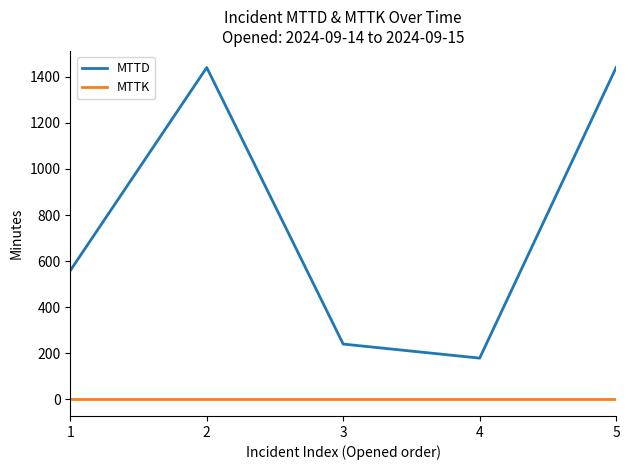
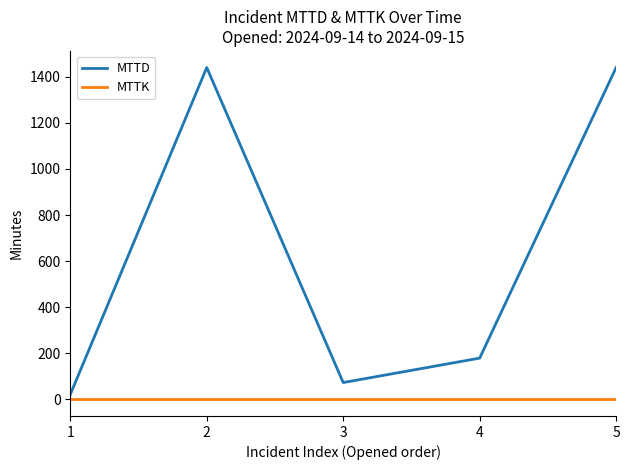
  {
    "MTTD": {
-     "1": 560,
+     "1": 20,
      "2": 1440,
-     "3": 240,
+     "3": 70,
      "4": 180,
      "5": 1440
    },
    "MTTK": {
      "1": 0,
      "2": 0,
      "3": 0,
      "4": 0,
      "5": 0
    }
  }
